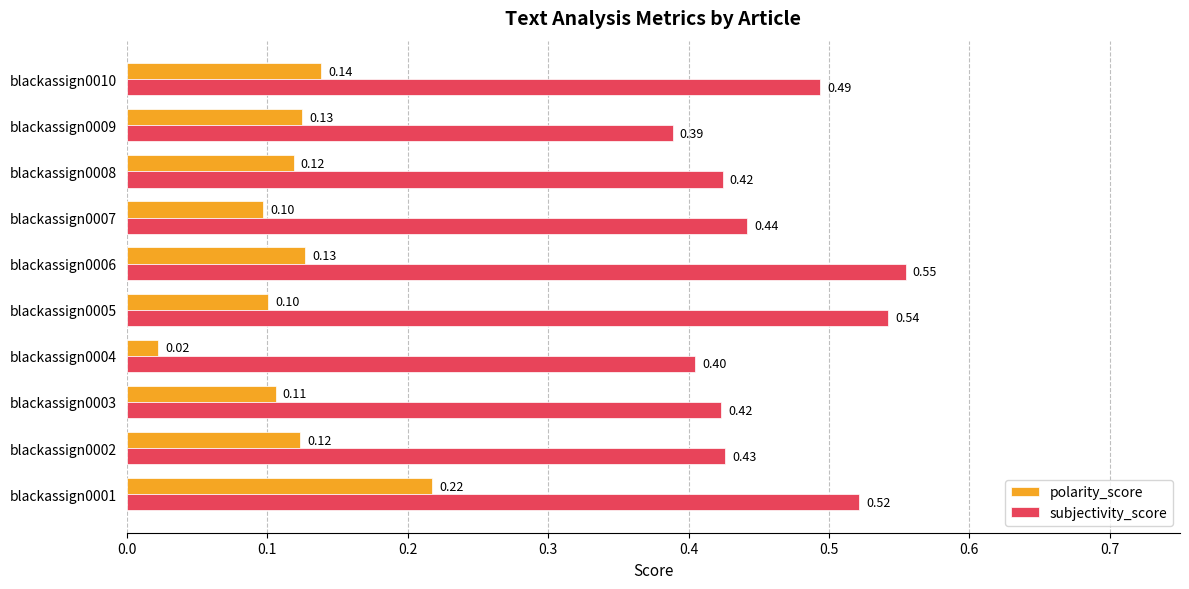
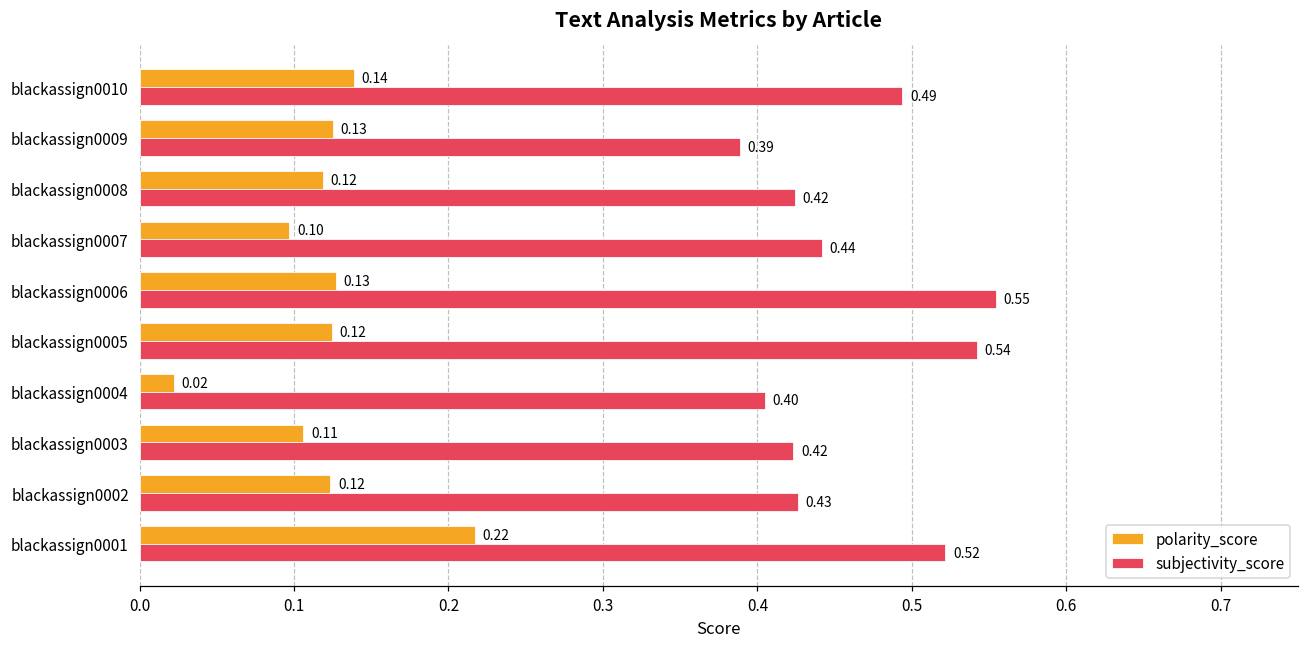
  {
    "polarity_score": {
      "blackassign0010": 0.14,
      "blackassign0009": 0.13,
      "blackassign0008": 0.12,
      "blackassign0007": 0.10,
      "blackassign0006": 0.13,
-     "blackassign0005": 0.10,
+     "blackassign0005": 0.12,
      "blackassign0004": 0.02,
      "blackassign0003": 0.11,
      "blackassign0002": 0.12,
      "blackassign0001": 0.22
    },
    "subjectivity_score": {
      "blackassign0010": 0.49,
      "blackassign0009": 0.39,
      "blackassign0008": 0.42,
      "blackassign0007": 0.44,
      "blackassign0006": 0.55,
      "blackassign0005": 0.54,
      "blackassign0004": 0.40,
      "blackassign0003": 0.42,
      "blackassign0002": 0.43,
      "blackassign0001": 0.52
    }
  }
